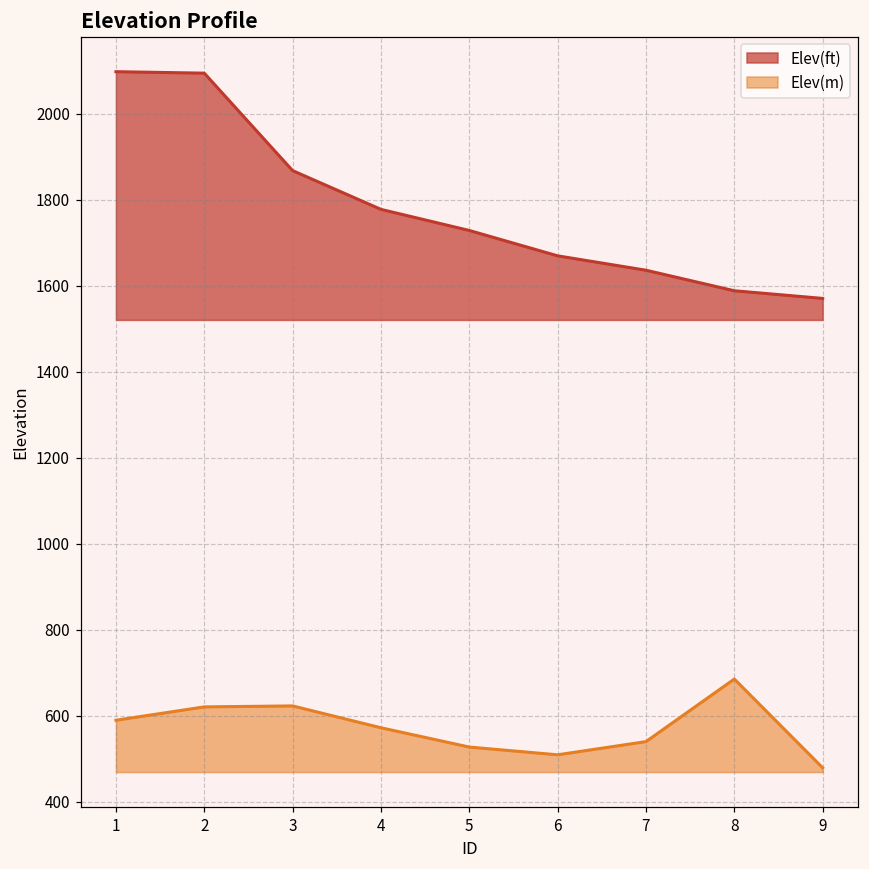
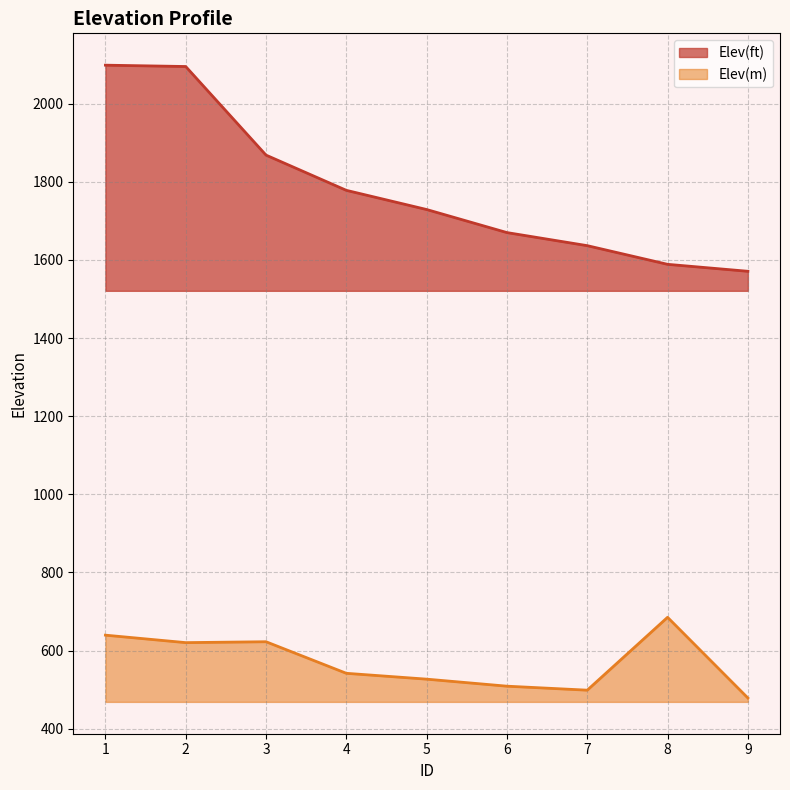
  {
    "Elev(ft)": {
      "1": 2100,
      "2": 2100,
      "3": 1870,
      "4": 1780,
      "5": 1730,
      "6": 1670,
      "7": 1640,
      "8": 1590,
      "9": 1570
    },
    "Elev(m)": {
-     "1": 590,
+     "1": 640,
      "2": 620,
      "3": 620,
-     "4": 570,
+     "4": 540,
      "5": 530,
      "6": 510,
-     "7": 540,
+     "7": 500,
      "8": 690,
      "9": 480
    }
  }
